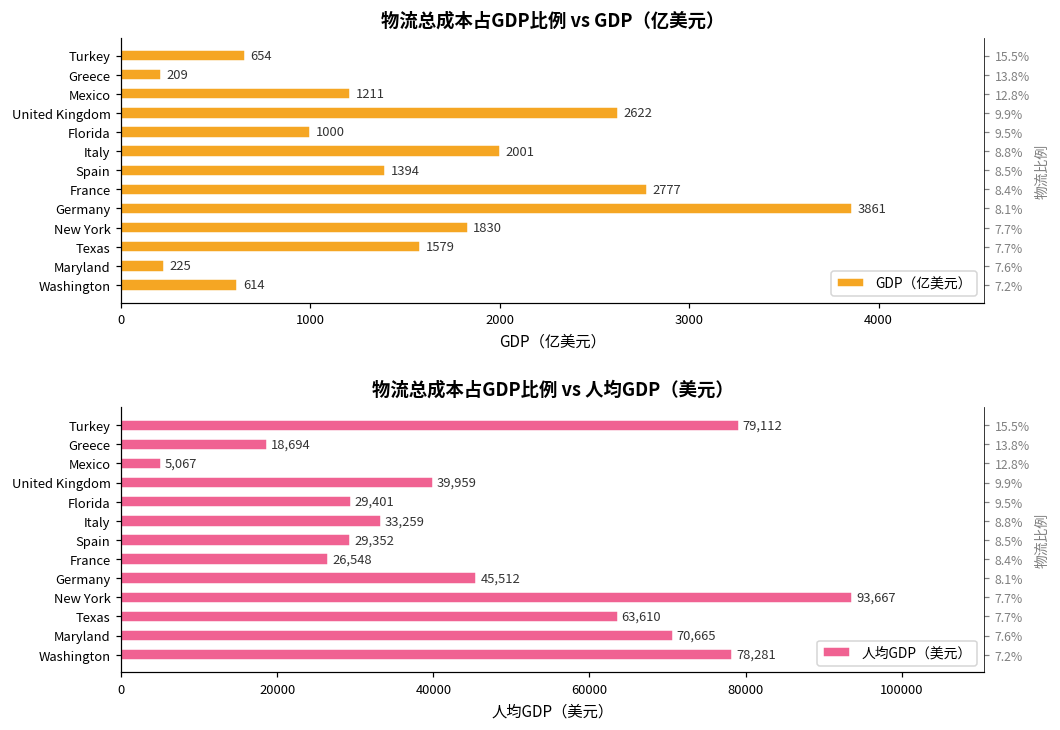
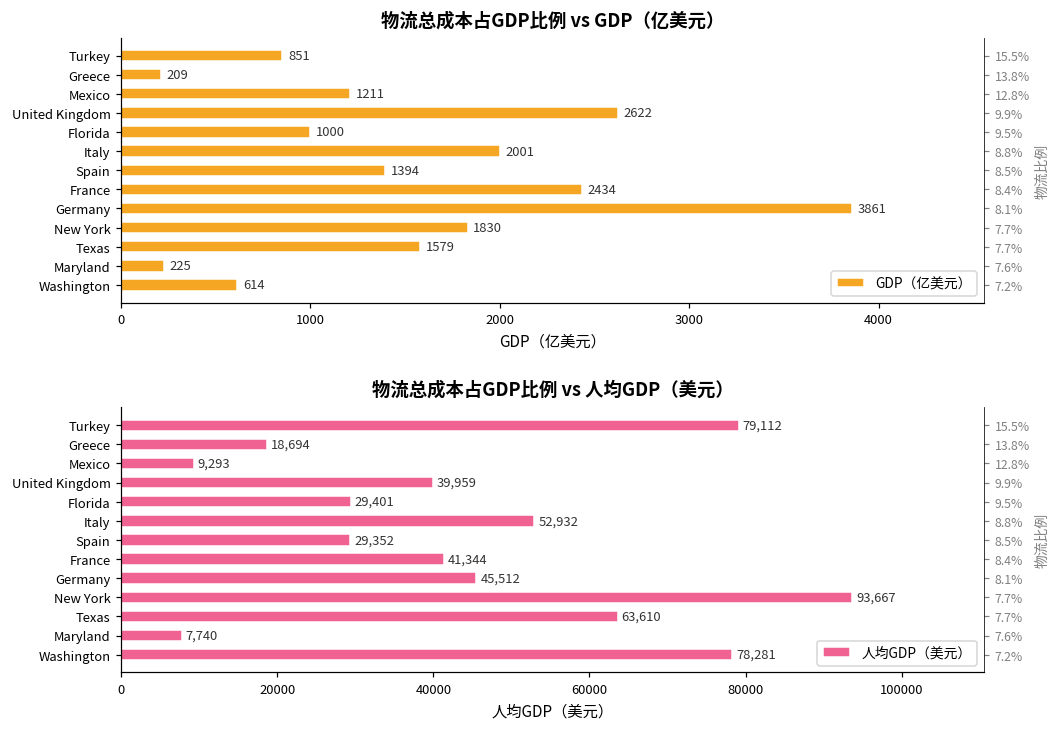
  {
    "物流总成本占GDP比例 vs GDP（亿美元）": {
-     "Turkey": "654",
+     "Turkey": "851",
      "Greece": "209",
      "Mexico": "1211",
      "United Kingdom": "2622",
      "Florida": "1000",
      "Italy": "2001",
      "Spain": "1394",
-     "France": "2777",
+     "France": "2434",
      "Germany": "3861",
      "New York": "1830",
      "Texas": "1579",
      "Maryland": "225",
      "Washington": "614"
    },
    "物流总成本占GDP比例 vs 人均GDP（美元）": {
      "Turkey": "79,112",
      "Greece": "18,694",
-     "Mexico": "5,067",
+     "Mexico": "9,293",
      "United Kingdom": "39,959",
      "Florida": "29,401",
-     "Italy": "33,259",
+     "Italy": "52,932",
      "Spain": "29,352",
-     "France": "26,548",
+     "France": "41,344",
      "Germany": "45,512",
      "New York": "93,667",
      "Texas": "63,610",
-     "Maryland": "70,665",
+     "Maryland": "7,740",
      "Washington": "78,281"
    }
  }
